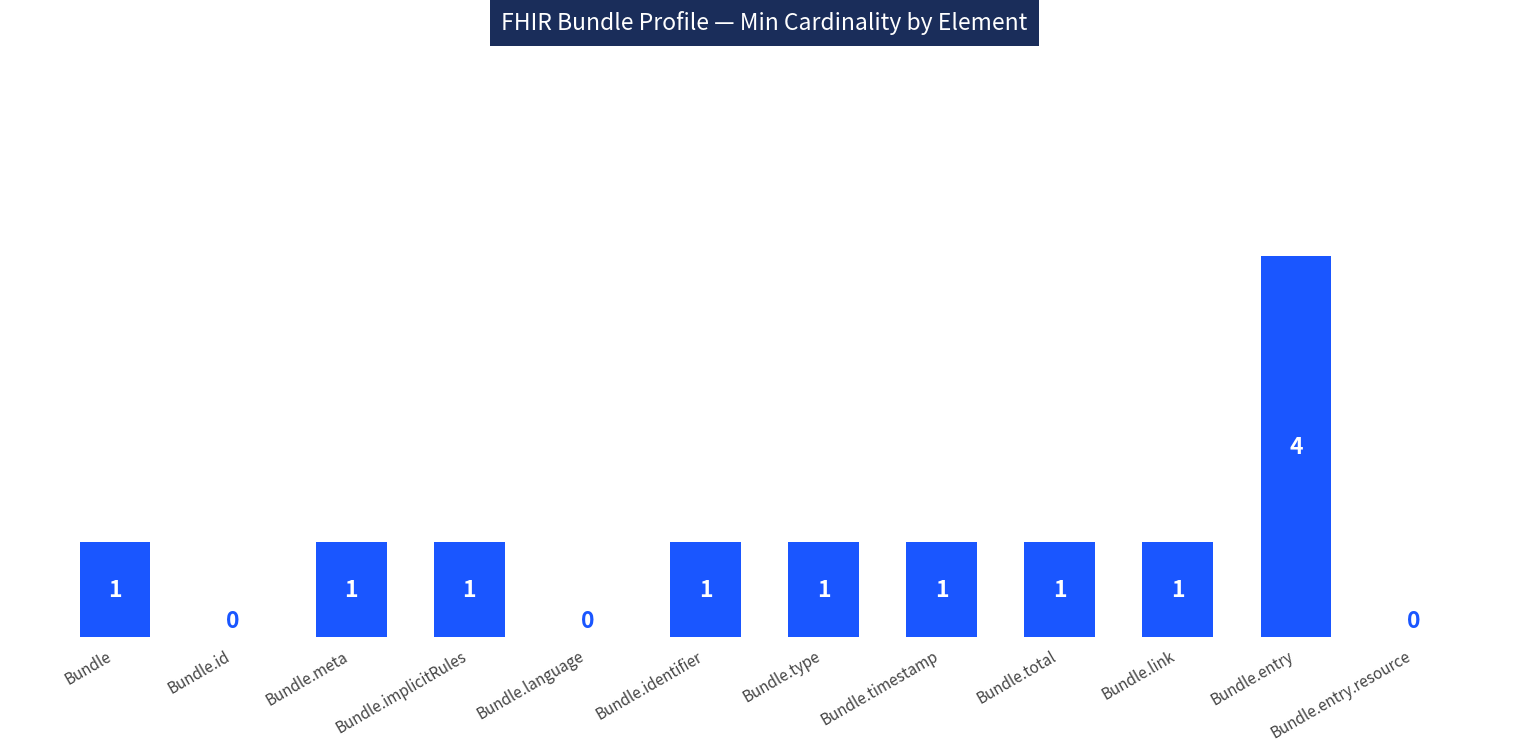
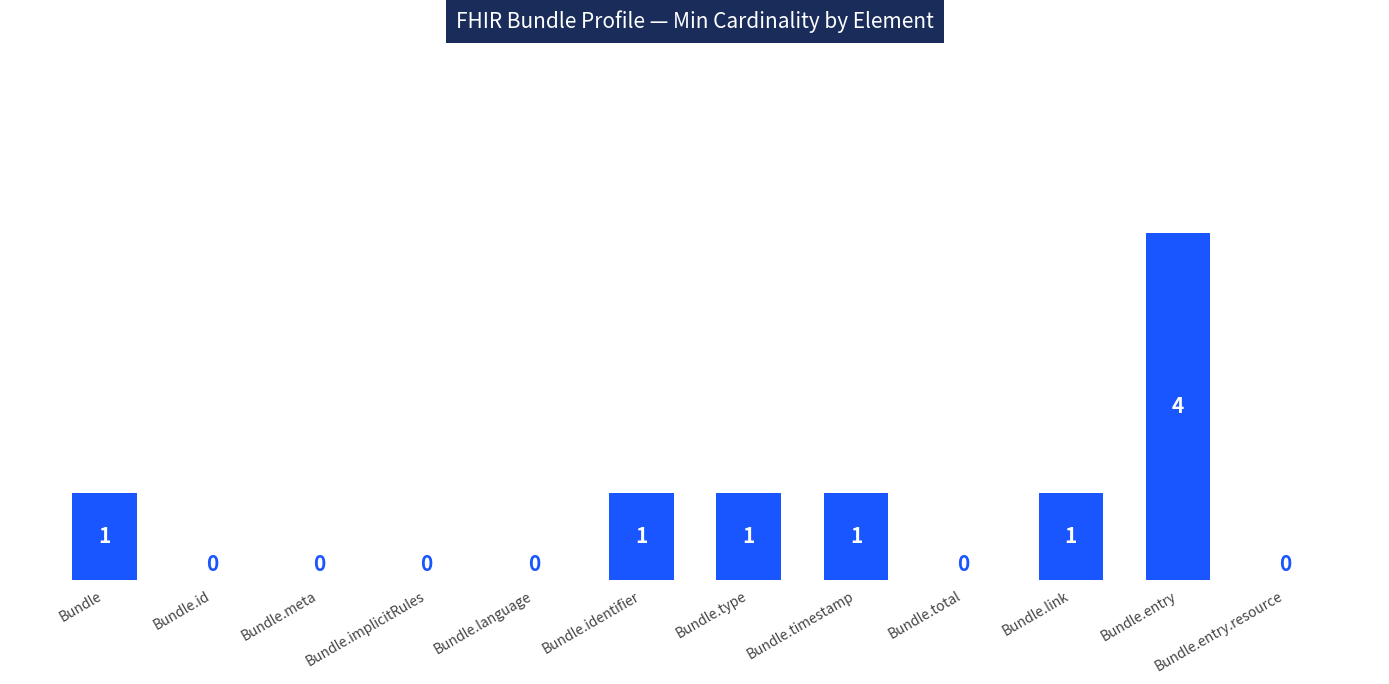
  {
    "Bundle": 1,
    "Bundle.id": 0,
-   "Bundle.meta": 1,
-   "Bundle.implicitRules": 1,
+   "Bundle.meta": 0,
+   "Bundle.implicitRules": 0,
    "Bundle.language": 0,
    "Bundle.identifier": 1,
    "Bundle.type": 1,
    "Bundle.timestamp": 1,
-   "Bundle.total": 1,
+   "Bundle.total": 0,
    "Bundle.link": 1,
    "Bundle.entry": 4,
    "Bundle.entry.resource": 0
  }
